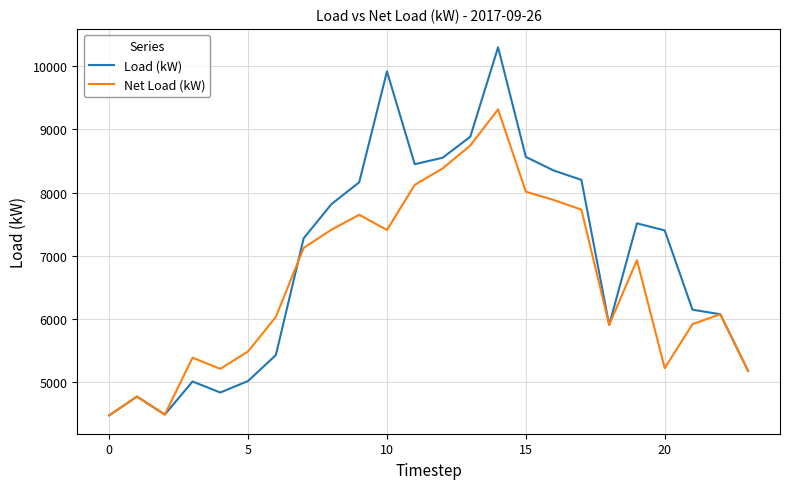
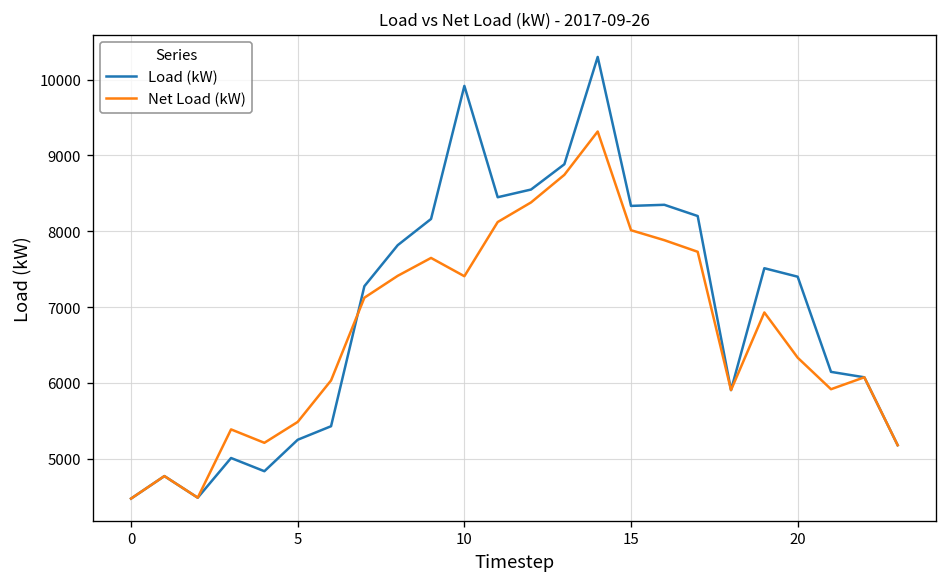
  {
    "Load (kW)": {
-     "5": 5000,
+     "5": 5300,
      "10": 9900,
-     "15": 8600,
+     "15": 8300,
      "20": 7400
    },
    "Net Load (kW)": {
      "5": 5500,
      "10": 7400,
      "15": 8000,
-     "20": 5200
+     "20": 6300
    }
  }
